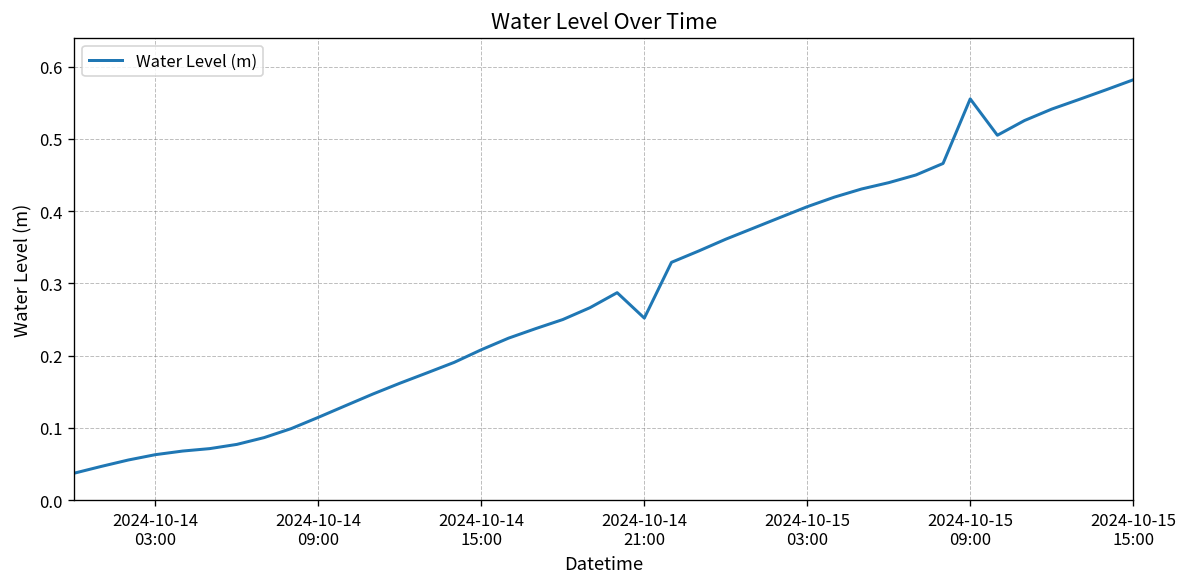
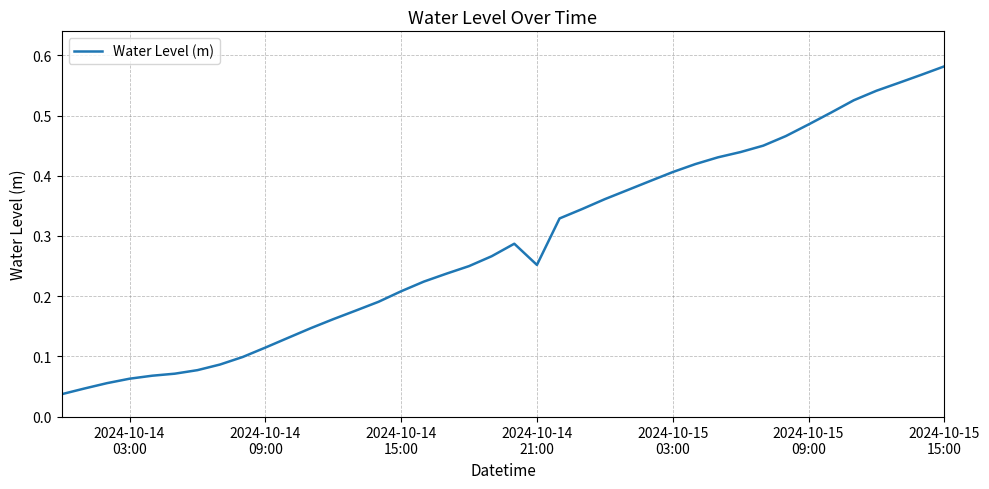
  {
    "2024-10-14 03:00": 0.06,
    "2024-10-14 09:00": 0.11,
    "2024-10-14 15:00": 0.21,
    "2024-10-14 21:00": 0.25,
    "2024-10-15 03:00": 0.41,
-   "2024-10-15 09:00": 0.56,
+   "2024-10-15 09:00": 0.49,
    "2024-10-15 15:00": 0.58
  }
